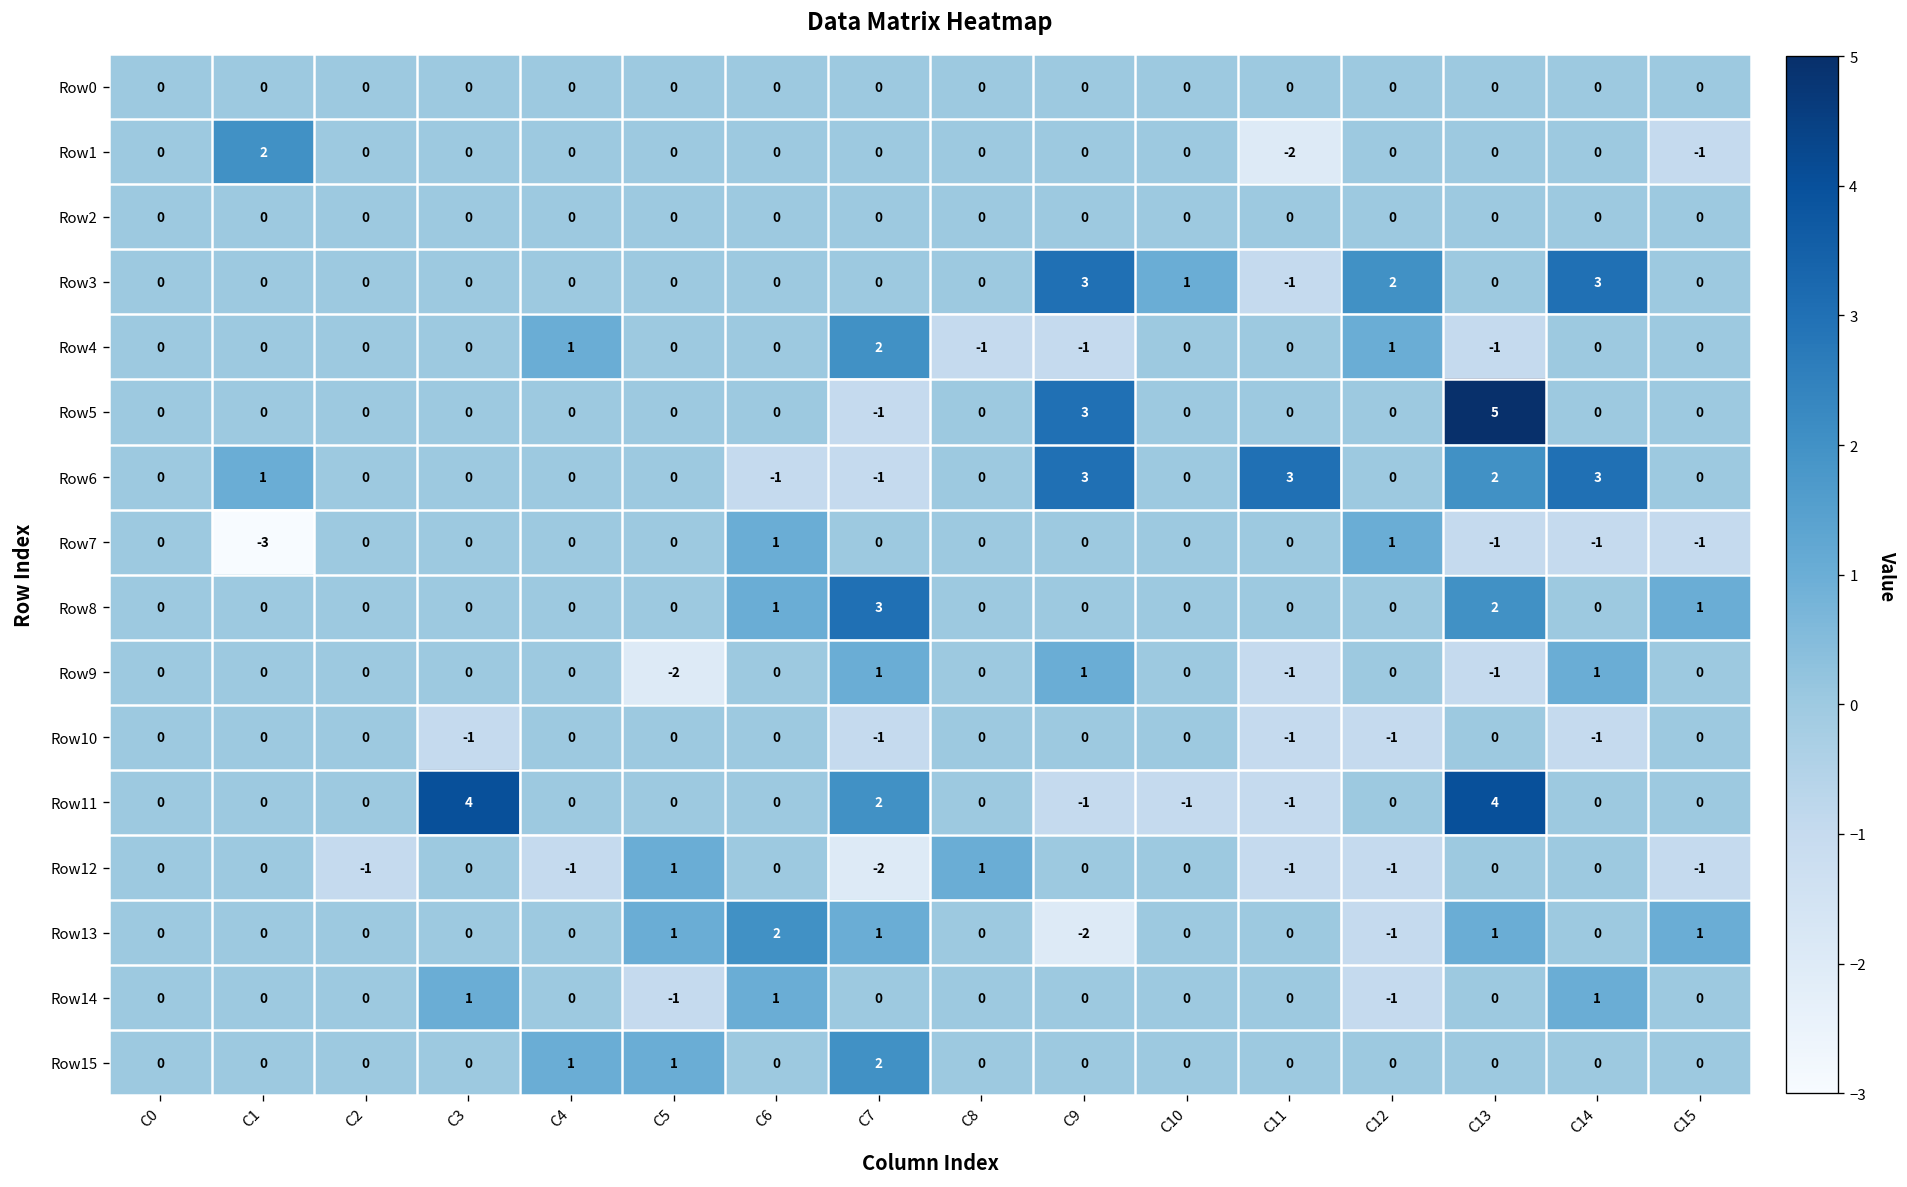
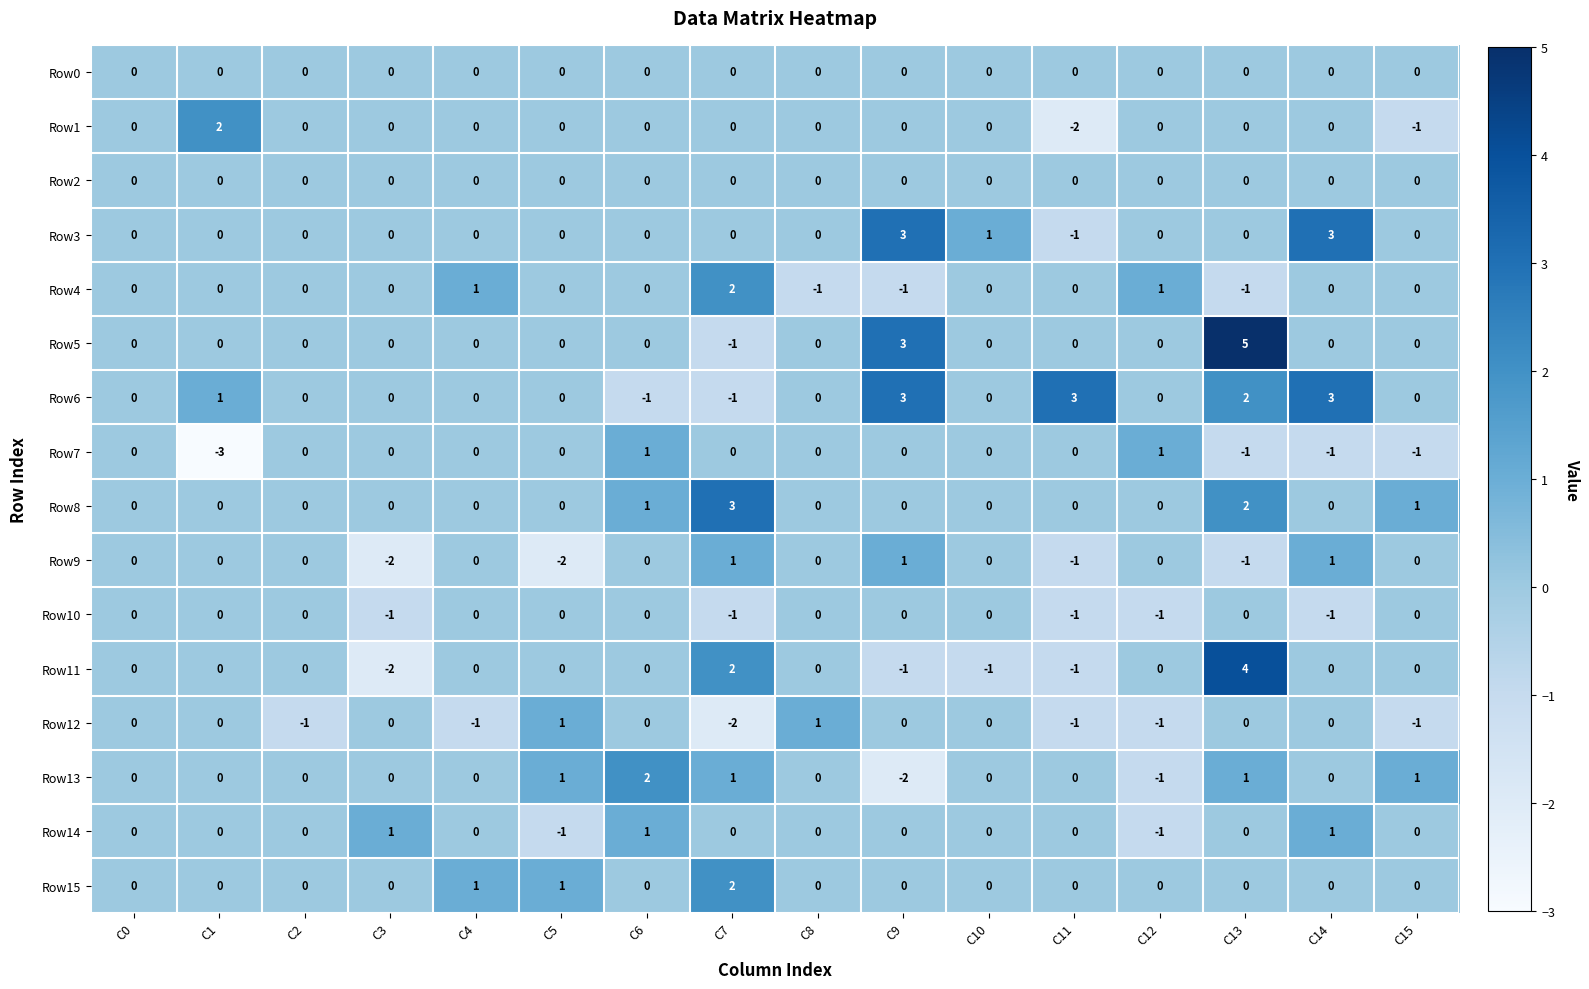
  {
    "Row3": {
      "C0": 0,
      "C1": 0,
      "C2": 0,
      "C3": 0,
      "C4": 0,
      "C5": 0,
      "C6": 0,
      "C7": 0,
      "C8": 0,
      "C9": 3,
      "C10": 1,
      "C11": -1,
-     "C12": 2,
+     "C12": 0,
      "C13": 0,
      "C14": 3,
      "C15": 0
    },
    "Row9": {
      "C0": 0,
      "C1": 0,
      "C2": 0,
-     "C3": 0,
+     "C3": -2,
      "C4": 0,
      "C5": -2,
      "C6": 0,
      "C7": 1,
      "C8": 0,
      "C9": 1,
      "C10": 0,
      "C11": -1,
      "C12": 0,
      "C13": -1,
      "C14": 1,
      "C15": 0
    },
    "Row11": {
      "C0": 0,
      "C1": 0,
      "C2": 0,
-     "C3": 4,
+     "C3": -2,
      "C4": 0,
      "C5": 0,
      "C6": 0,
      "C7": 2,
      "C8": 0,
      "C9": -1,
      "C10": -1,
      "C11": -1,
      "C12": 0,
      "C13": 4,
      "C14": 0,
      "C15": 0
    }
  }
